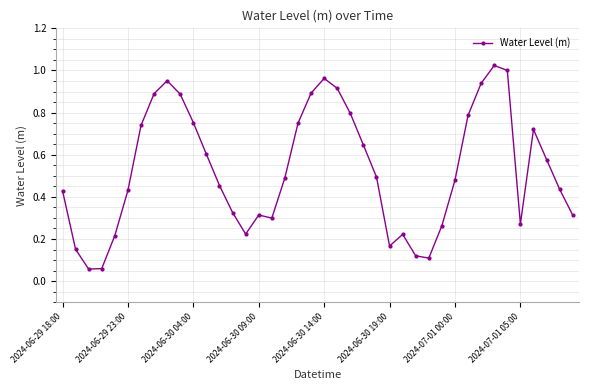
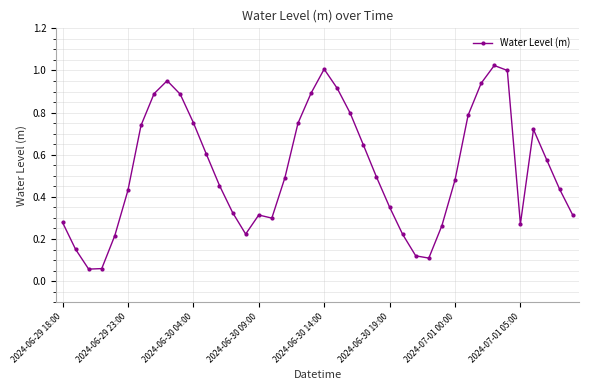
  {
-   "2024-06-29 18:00": 0.43,
+   "2024-06-29 18:00": 0.28,
    "2024-06-29 23:00": 0.43,
    "2024-06-30 04:00": 0.75,
    "2024-06-30 09:00": 0.31,
-   "2024-06-30 14:00": 0.96,
-   "2024-06-30 19:00": 0.17,
+   "2024-06-30 14:00": 1.01,
+   "2024-06-30 19:00": 0.35,
    "2024-07-01 00:00": 0.48,
    "2024-07-01 05:00": 0.27
  }
